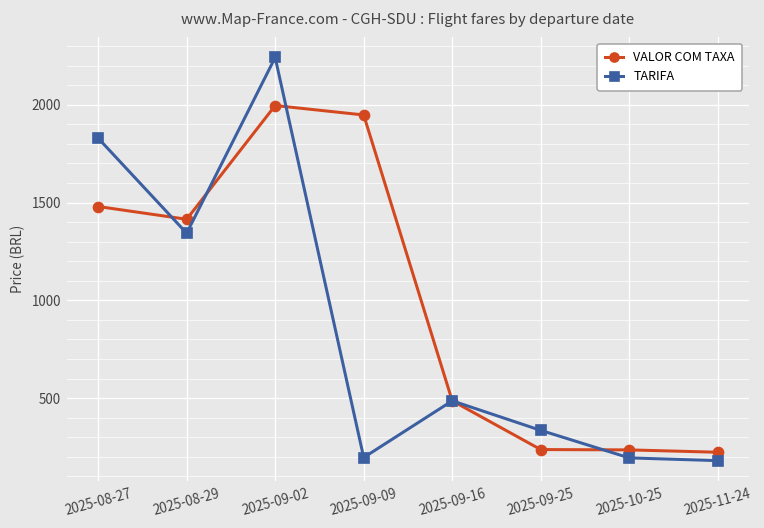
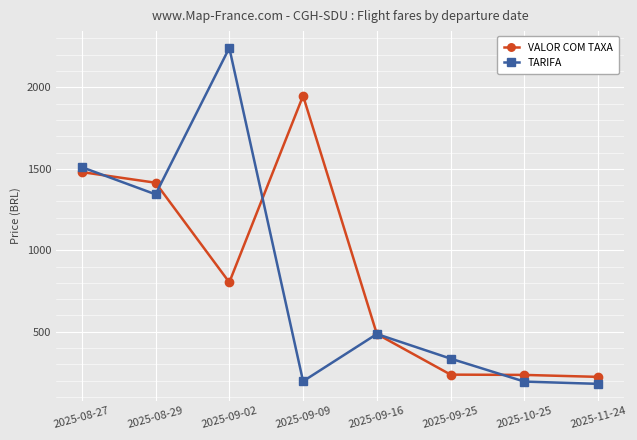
  {
    "VALOR COM TAXA": {
      "2025-08-27": 1480,
      "2025-08-29": 1410,
-     "2025-09-02": 2000,
+     "2025-09-02": 800,
      "2025-09-09": 1950,
      "2025-09-25": 240,
      "2025-10-25": 230,
      "2025-11-24": 220
    },
    "TARIFA": {
-     "2025-08-27": 1830,
+     "2025-08-27": 1510,
      "2025-08-29": 1340,
      "2025-09-02": 2240,
      "2025-09-09": 200,
      "2025-09-25": 330,
      "2025-10-25": 190,
      "2025-11-24": 180
    }
  }
